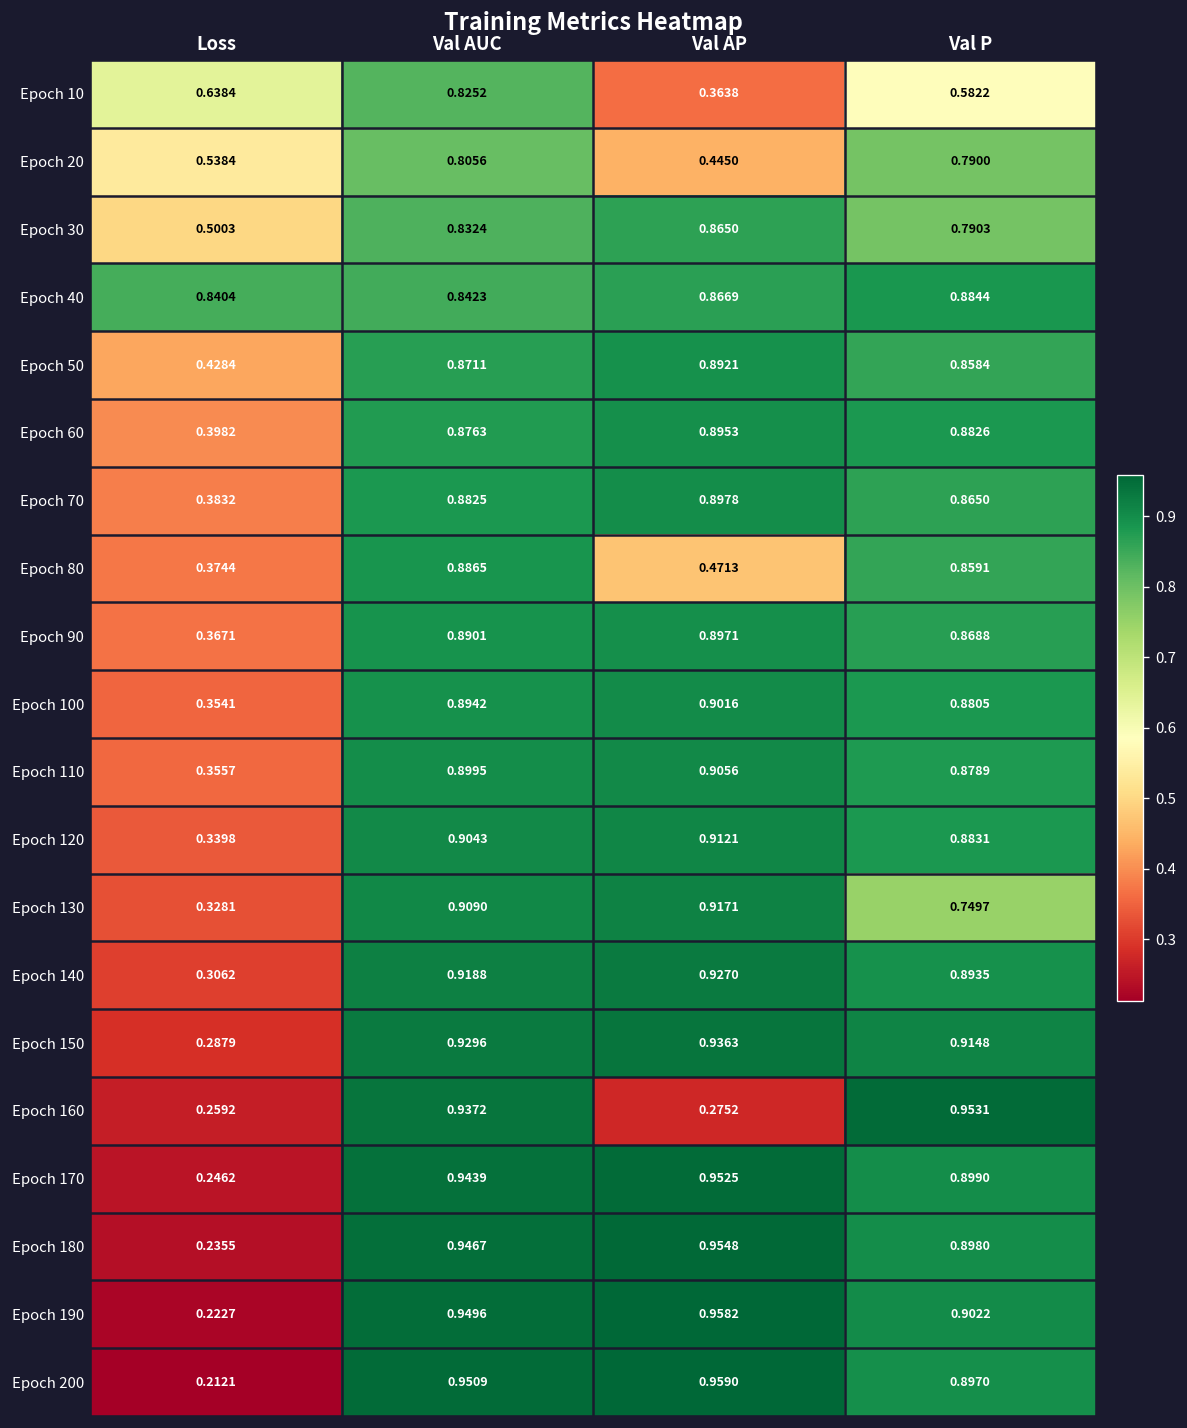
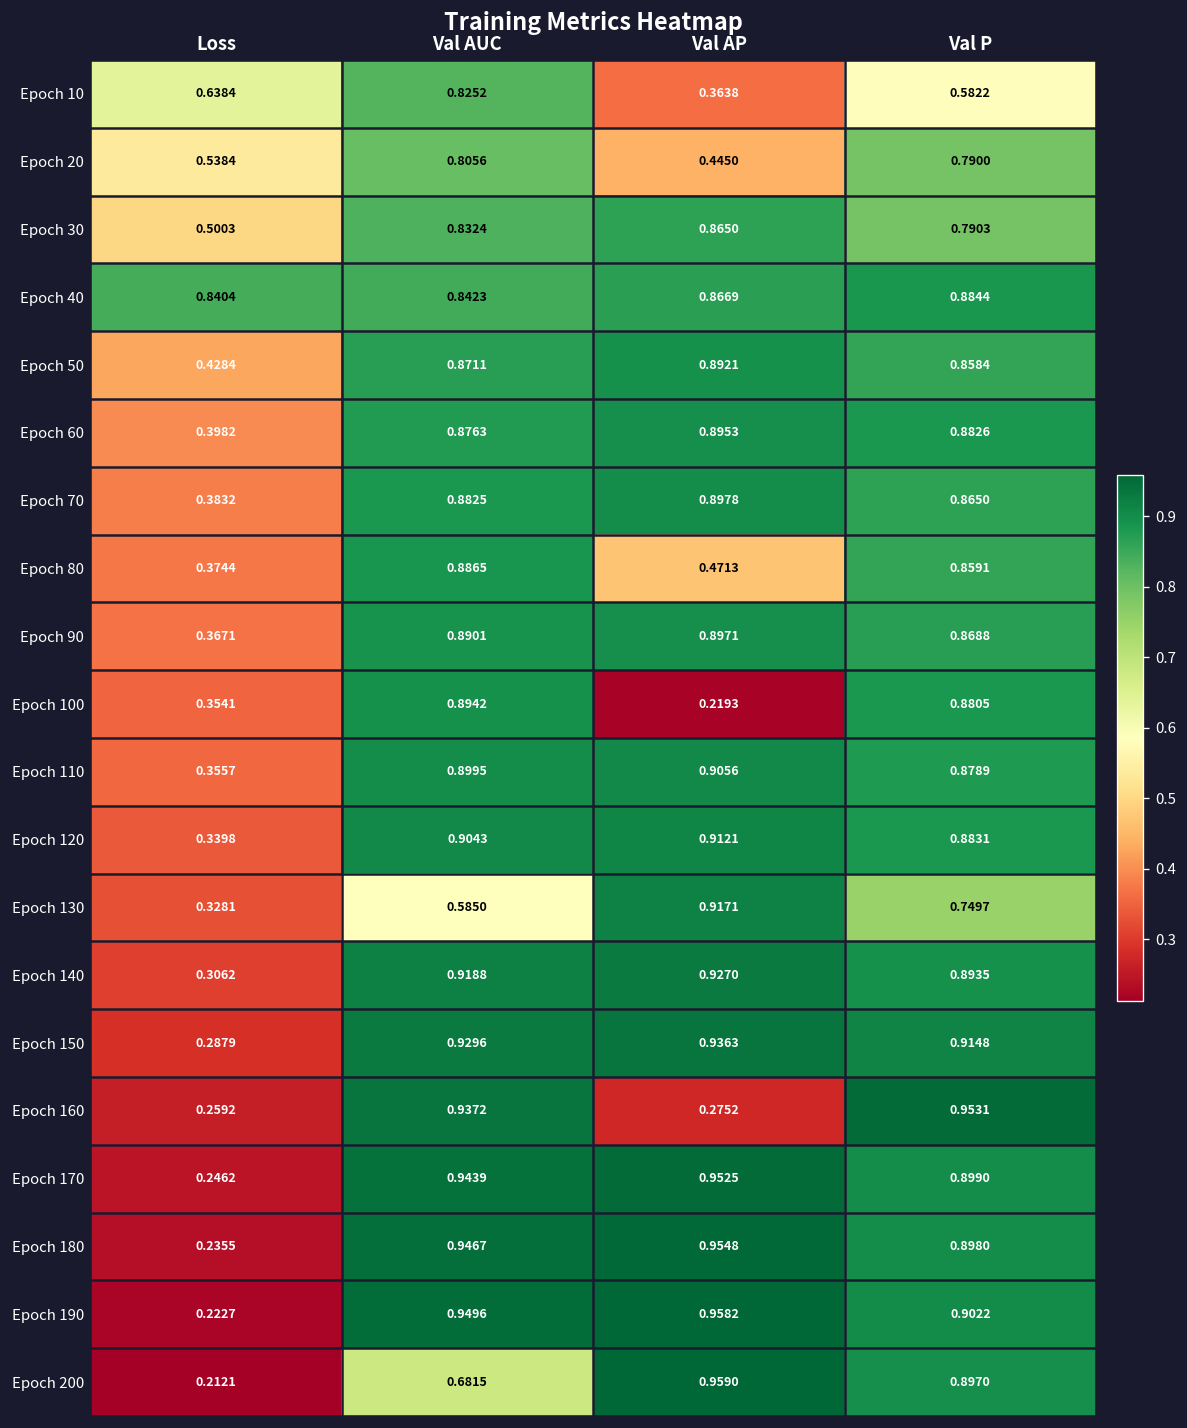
  {
    "Epoch 10": {
      "Loss": 0.6384,
      "Val AUC": 0.8252,
      "Val AP": 0.3638,
      "Val P": 0.5822
    },
    "Epoch 20": {
      "Loss": 0.5384,
      "Val AUC": 0.8056,
      "Val AP": 0.4450,
      "Val P": 0.7900
    },
    "Epoch 30": {
      "Loss": 0.5003,
      "Val AUC": 0.8324,
      "Val AP": 0.8650,
      "Val P": 0.7903
    },
    "Epoch 40": {
      "Loss": 0.8404,
      "Val AUC": 0.8423,
      "Val AP": 0.8669,
      "Val P": 0.8844
    },
    "Epoch 50": {
      "Loss": 0.4284,
      "Val AUC": 0.8711,
      "Val AP": 0.8921,
      "Val P": 0.8584
    },
    "Epoch 60": {
      "Loss": 0.3982,
      "Val AUC": 0.8763,
      "Val AP": 0.8953,
      "Val P": 0.8826
    },
    "Epoch 70": {
      "Loss": 0.3832,
      "Val AUC": 0.8825,
      "Val AP": 0.8978,
      "Val P": 0.8650
    },
    "Epoch 80": {
      "Loss": 0.3744,
      "Val AUC": 0.8865,
      "Val AP": 0.4713,
      "Val P": 0.8591
    },
    "Epoch 90": {
      "Loss": 0.3671,
      "Val AUC": 0.8901,
      "Val AP": 0.8971,
      "Val P": 0.8688
    },
    "Epoch 100": {
      "Loss": 0.3541,
      "Val AUC": 0.8942,
-     "Val AP": 0.9016,
+     "Val AP": 0.2193,
      "Val P": 0.8805
    },
    "Epoch 110": {
      "Loss": 0.3557,
      "Val AUC": 0.8995,
      "Val AP": 0.9056,
      "Val P": 0.8789
    },
    "Epoch 120": {
      "Loss": 0.3398,
      "Val AUC": 0.9043,
      "Val AP": 0.9121,
      "Val P": 0.8831
    },
    "Epoch 130": {
      "Loss": 0.3281,
-     "Val AUC": 0.9090,
+     "Val AUC": 0.5850,
      "Val AP": 0.9171,
      "Val P": 0.7497
    },
    "Epoch 140": {
      "Loss": 0.3062,
      "Val AUC": 0.9188,
      "Val AP": 0.9270,
      "Val P": 0.8935
    },
    "Epoch 150": {
      "Loss": 0.2879,
      "Val AUC": 0.9296,
      "Val AP": 0.9363,
      "Val P": 0.9148
    },
    "Epoch 160": {
      "Loss": 0.2592,
      "Val AUC": 0.9372,
      "Val AP": 0.2752,
      "Val P": 0.9531
    },
    "Epoch 170": {
      "Loss": 0.2462,
      "Val AUC": 0.9439,
      "Val AP": 0.9525,
      "Val P": 0.8990
    },
    "Epoch 180": {
      "Loss": 0.2355,
      "Val AUC": 0.9467,
      "Val AP": 0.9548,
      "Val P": 0.8980
    },
    "Epoch 190": {
      "Loss": 0.2227,
      "Val AUC": 0.9496,
      "Val AP": 0.9582,
      "Val P": 0.9022
    },
    "Epoch 200": {
      "Loss": 0.2121,
-     "Val AUC": 0.9509,
+     "Val AUC": 0.6815,
      "Val AP": 0.9590,
      "Val P": 0.8970
    }
  }
